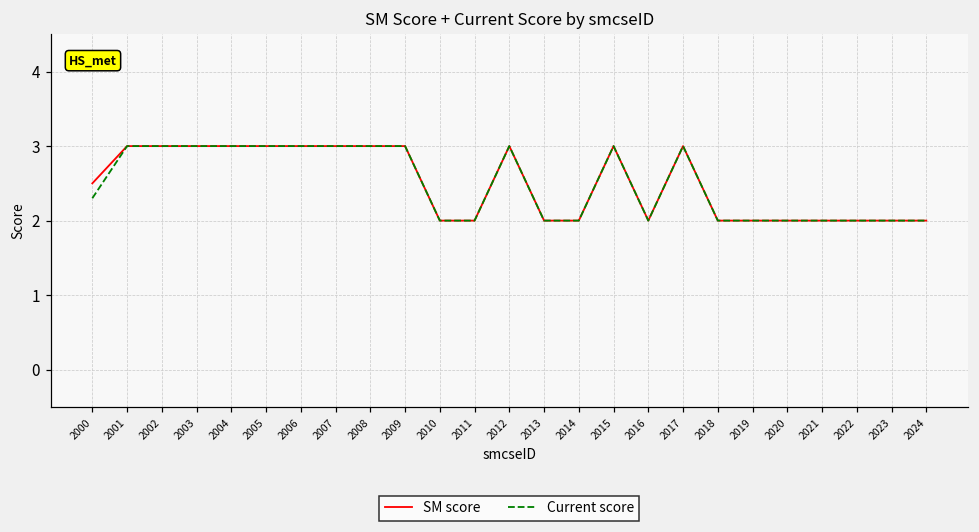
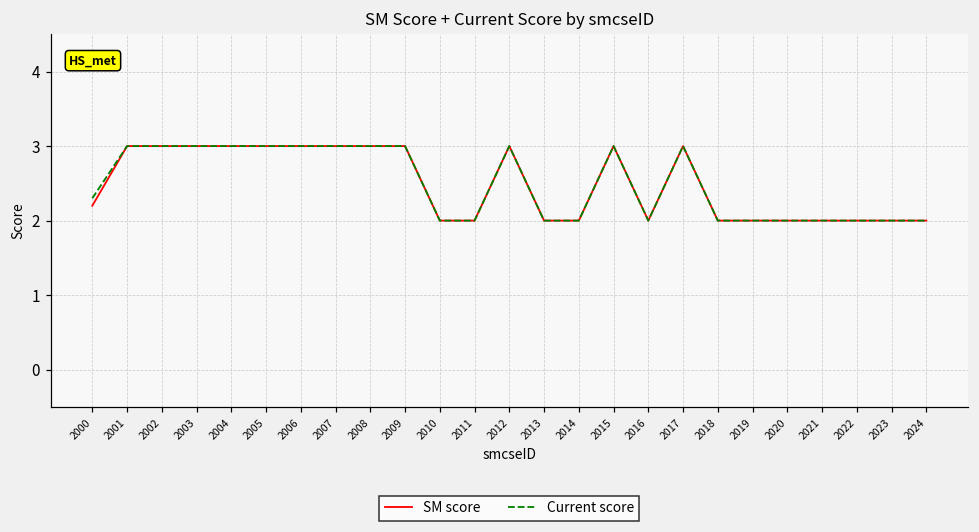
  {
    "SM score": {
-     "2000": 2.5
+     "2000": 2.2
    },
    "Current score": {
      "2000": 2.3
    }
  }
